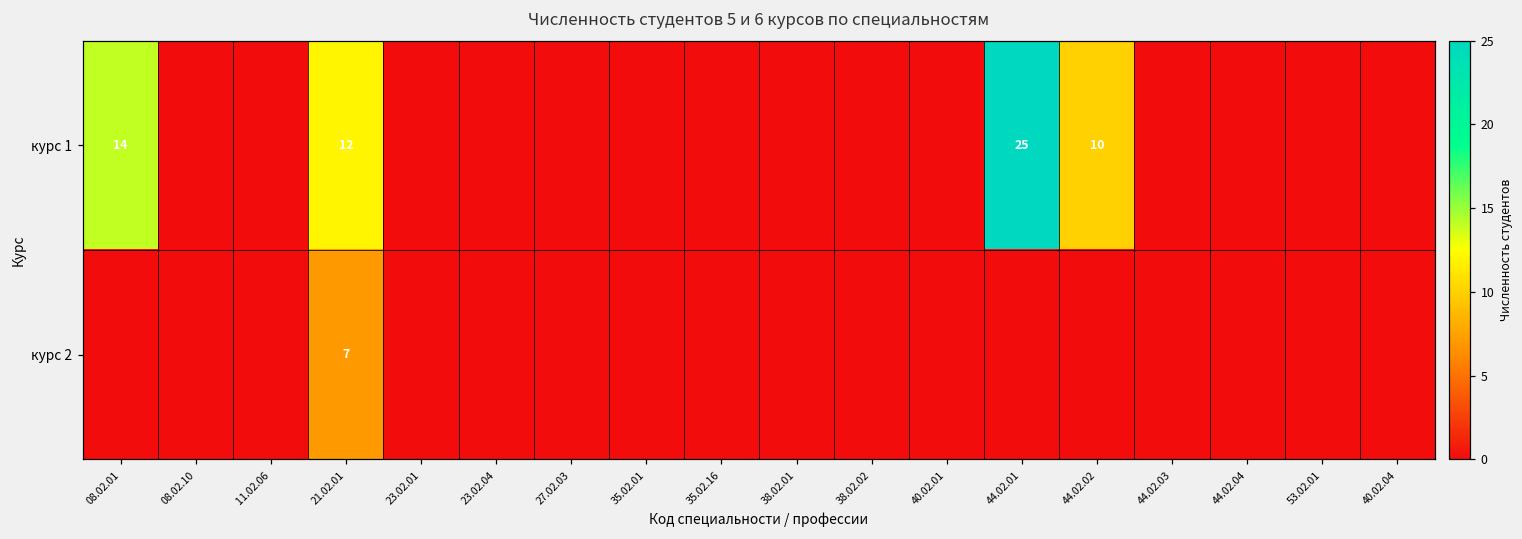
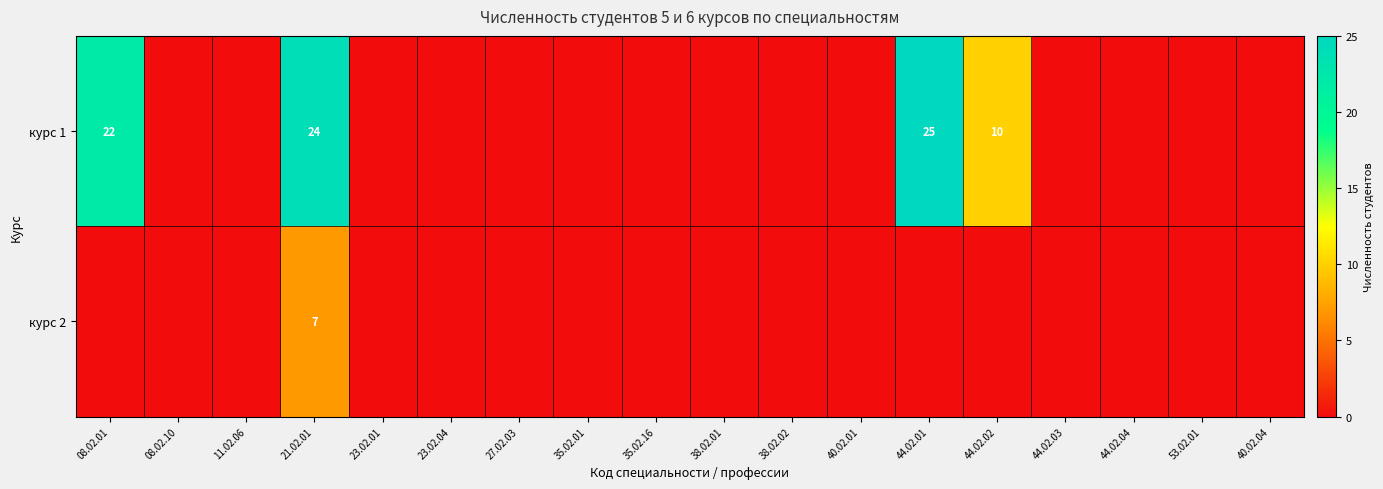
  {
    "курс 1": {
-     "08.02.01": 14,
-     "21.02.01": 12,
+     "08.02.01": 22,
+     "21.02.01": 24,
      "44.02.01": 25,
      "44.02.02": 10
    },
    "курс 2": {
      "21.02.01": 7
    }
  }
